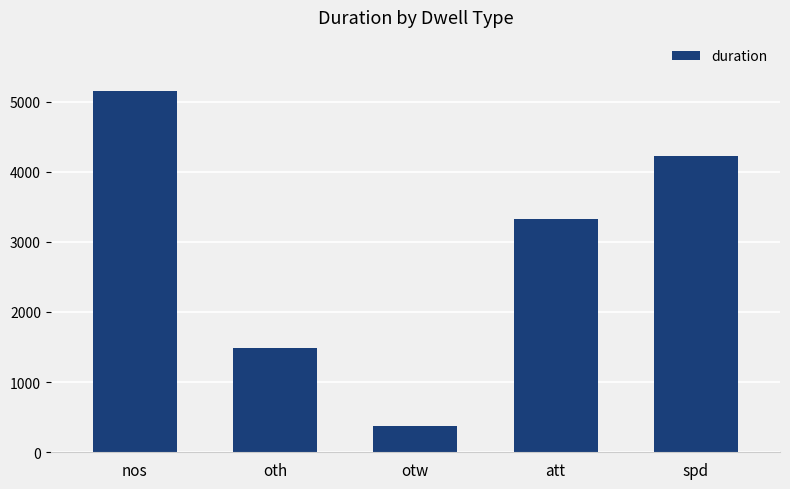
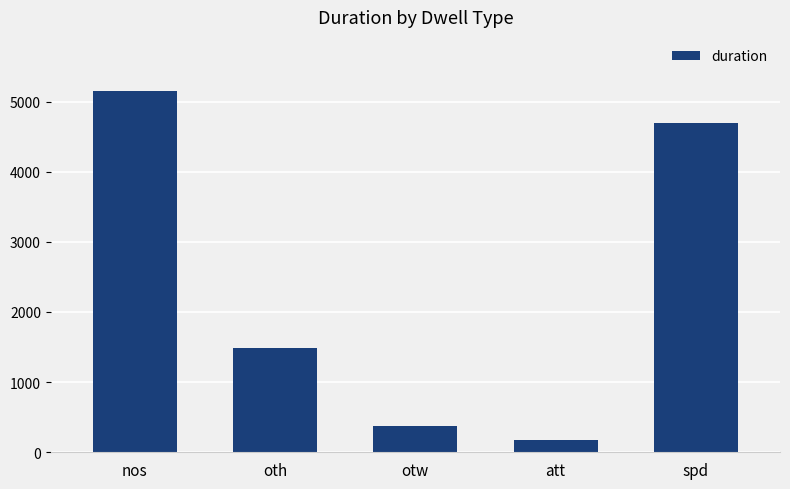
  {
    "nos": 5100,
    "oth": 1500,
    "otw": 400,
-   "att": 3300,
-   "spd": 4200
+   "att": 200,
+   "spd": 4700
  }
